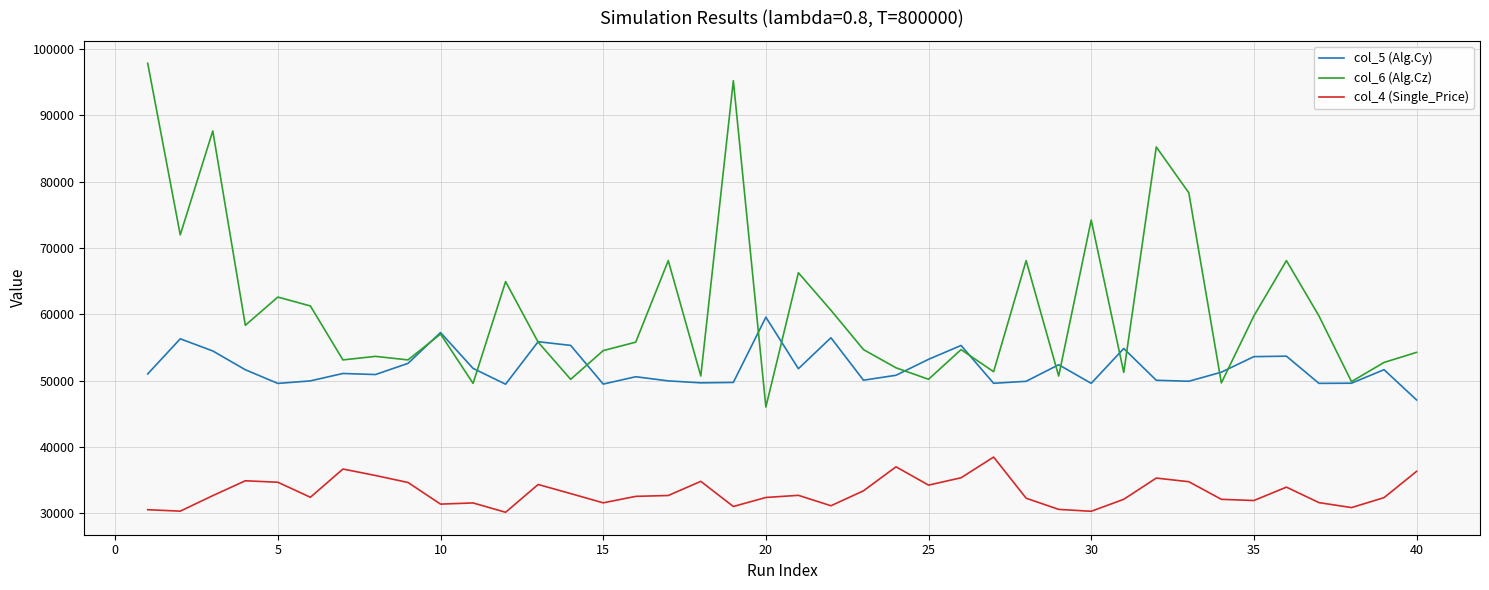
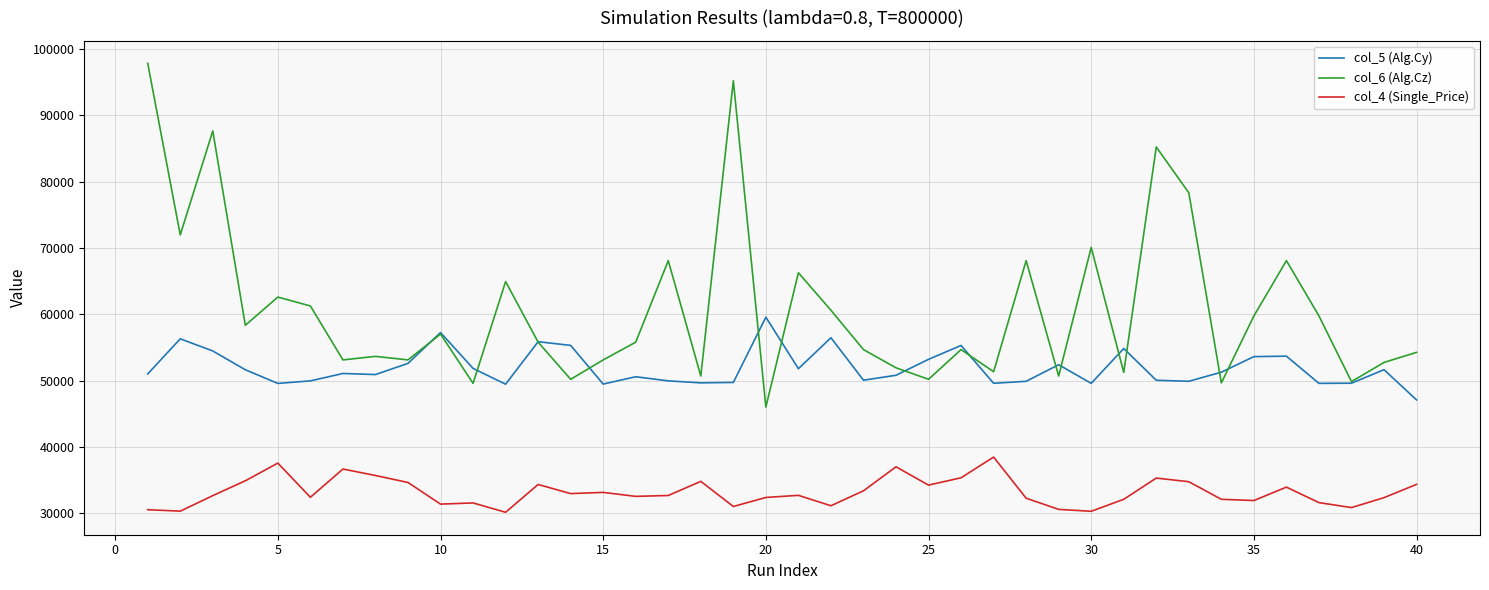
  {
    "col_5 (Alg.Cy)": {
      "5": 50000,
      "15": 49000,
      "20": 60000,
      "25": 53000,
      "30": 50000,
      "35": 54000,
      "40": 47000
    },
    "col_6 (Alg.Cz)": {
      "5": 63000,
-     "15": 55000,
+     "15": 53000,
      "20": 46000,
      "25": 50000,
-     "30": 74000,
+     "30": 70000,
      "35": 60000,
      "40": 54000
    },
    "col_4 (Single_Price)": {
-     "5": 35000,
+     "5": 38000,
      "10": 31000,
-     "15": 32000,
+     "15": 33000,
      "20": 32000,
      "25": 34000,
      "30": 30000,
      "35": 32000,
-     "40": 36000
+     "40": 34000
    }
  }
